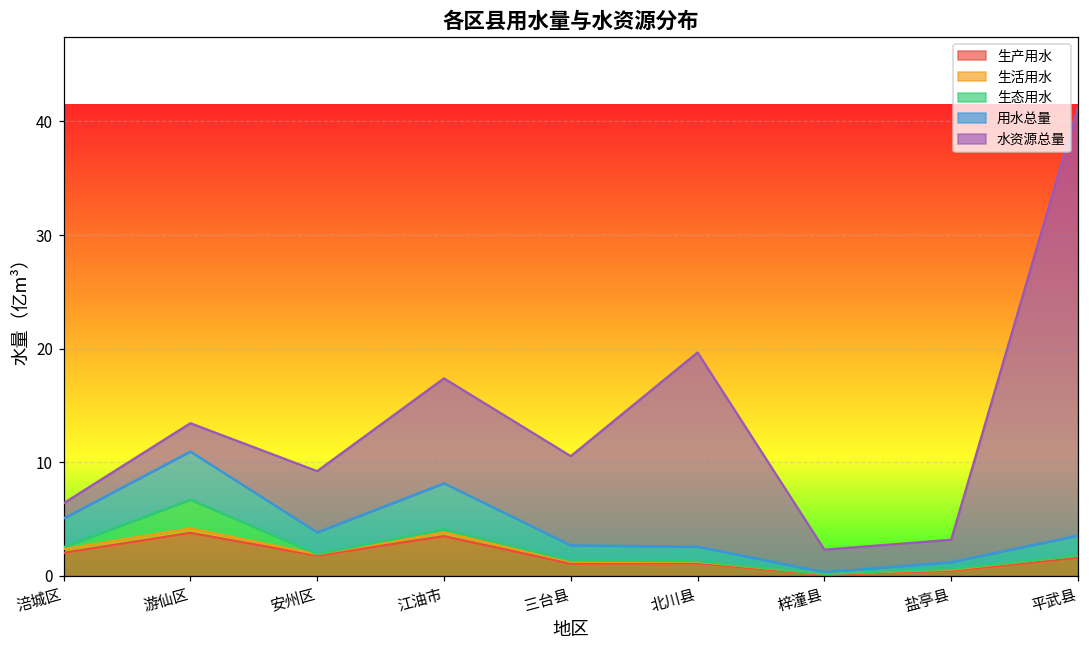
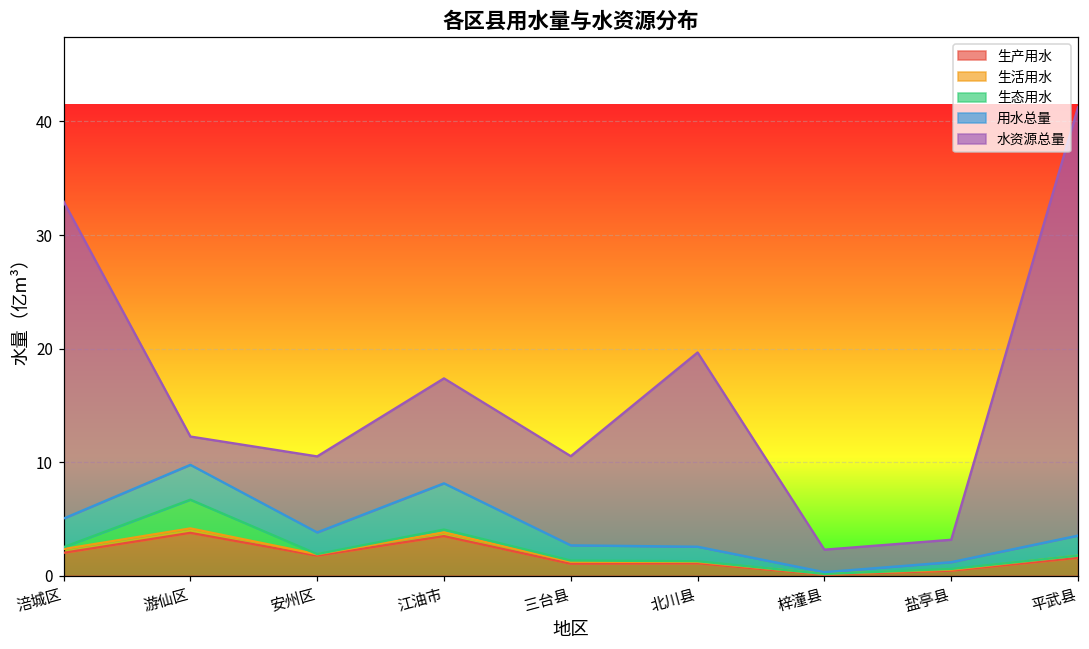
  {
    "生产用水": {
      "涪城区": 2.0,
      "游仙区": 3.8,
      "江油市": 3.5
    },
    "生活用水": {
      "游仙区": 0.4,
      "江油市": 0.3
    },
    "生态用水": {
      "游仙区": 2.5,
      "江油市": 0.3
    },
    "用水总量": {
      "涪城区": 2.5,
-     "游仙区": 4.2,
+     "游仙区": 3.1,
      "安州区": 1.9,
      "江油市": 4.1,
      "三台县": 1.3,
      "北川县": 1.3,
      "盐亭县": 0.6,
      "平武县": 1.8
    },
    "水资源总量": {
-     "涪城区": 1.3,
+     "涪城区": 27.9,
      "游仙区": 2.5,
-     "安州区": 5.4,
+     "安州区": 6.7,
      "江油市": 9.2,
      "三台县": 7.9,
      "北川县": 17.1,
      "梓潼县": 2.0,
      "盐亭县": 2.0,
      "平武县": 37.7
    }
  }
